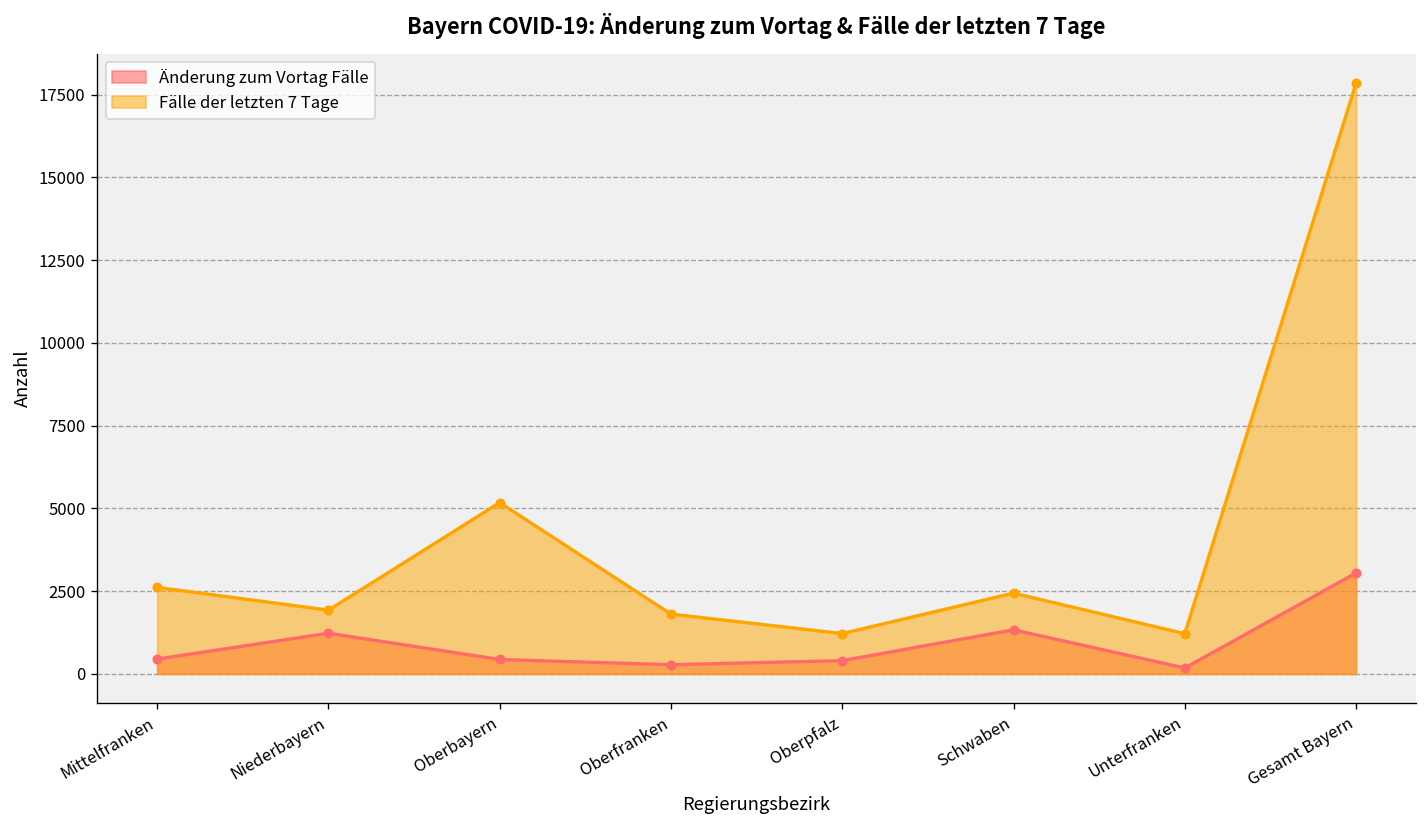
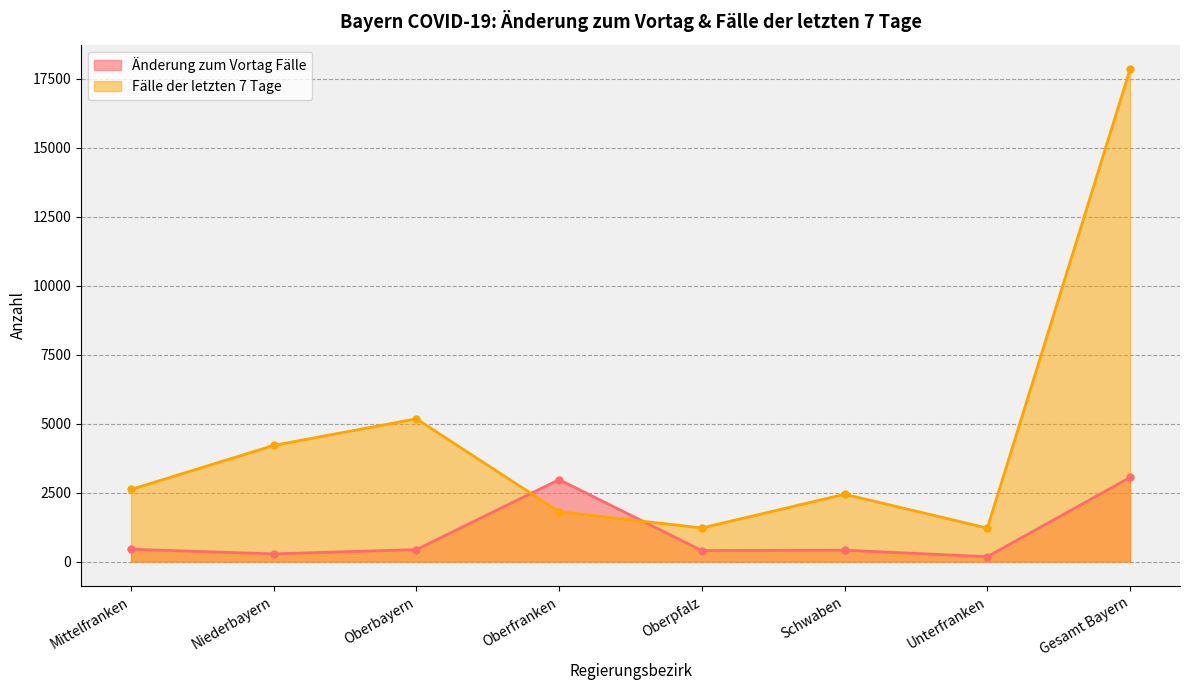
  {
    "Änderung zum Vortag Fälle": {
      "Mittelfranken": 400,
-     "Niederbayern": 1200,
+     "Niederbayern": 300,
      "Oberbayern": 400,
-     "Oberfranken": 300,
+     "Oberfranken": 3000,
      "Oberpfalz": 400,
-     "Schwaben": 1300,
+     "Schwaben": 400,
      "Unterfranken": 200,
      "Gesamt Bayern": 3100
    },
    "Fälle der letzten 7 Tage": {
      "Mittelfranken": 2600,
-     "Niederbayern": 1900,
+     "Niederbayern": 4200,
      "Oberbayern": 5200,
      "Oberfranken": 1800,
      "Oberpfalz": 1200,
      "Schwaben": 2400,
      "Unterfranken": 1200,
      "Gesamt Bayern": 17800
    }
  }
